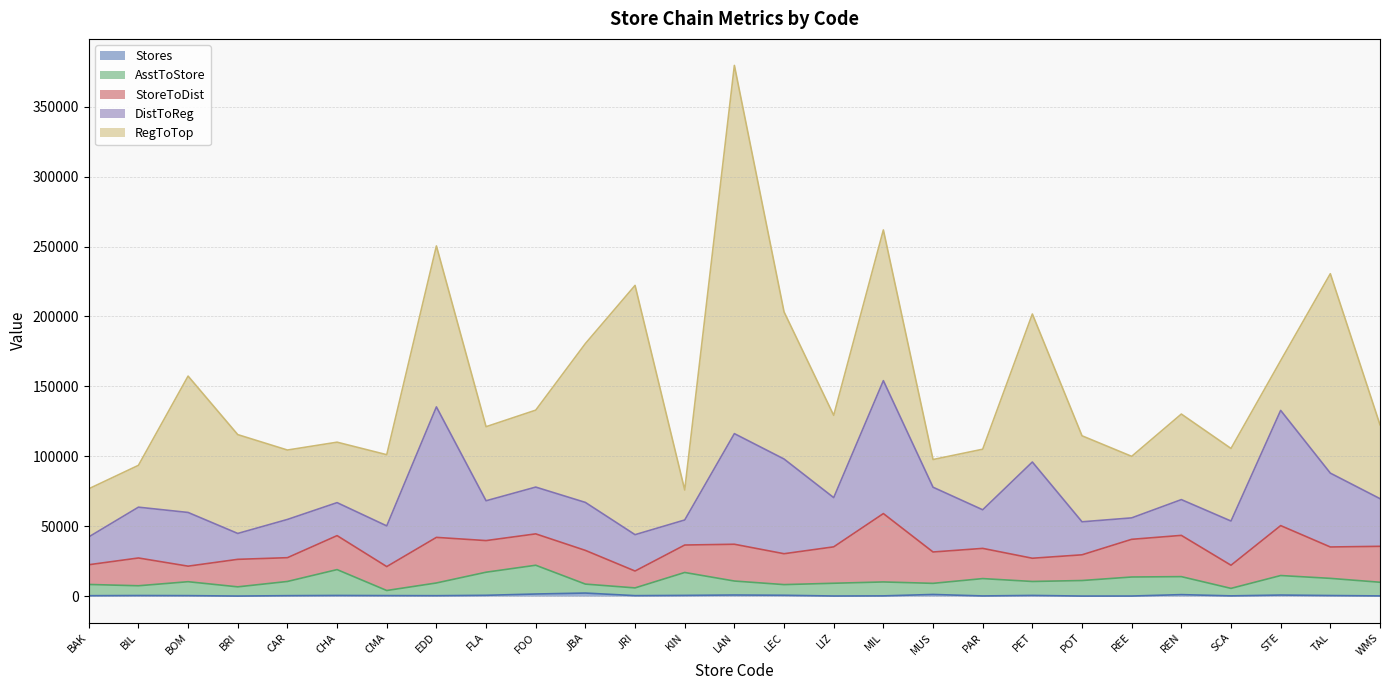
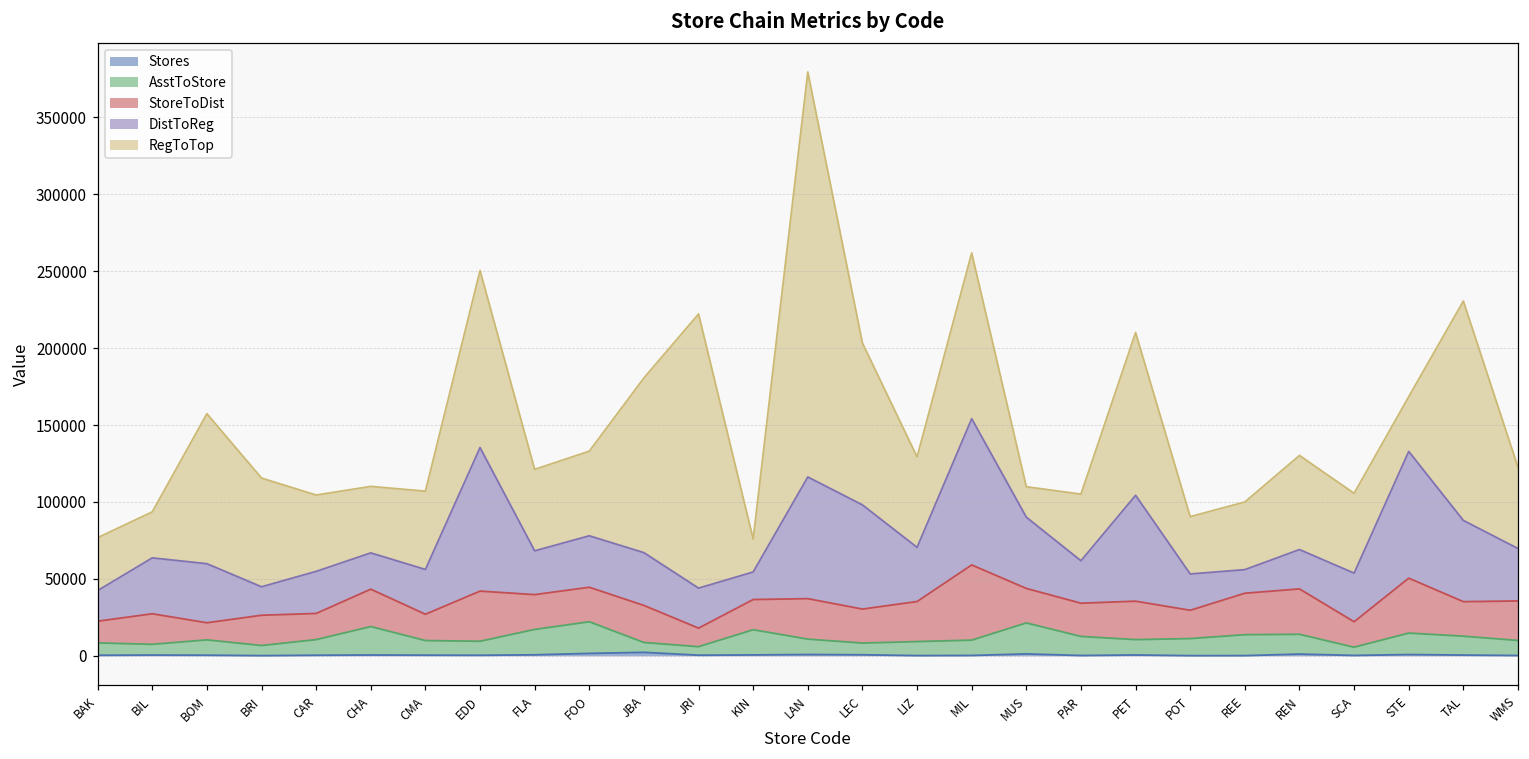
  {
    "AsstToStore": {
      "BAK": 8000,
      "BIL": 7000,
      "BOM": 10000,
      "BRI": 7000,
      "CAR": 10000,
      "CHA": 18000,
-     "CMA": 4000,
+     "CMA": 10000,
      "EDD": 9000,
      "FLA": 17000,
      "FOO": 21000,
      "JBA": 6000,
      "JRI": 6000,
      "KIN": 16000,
      "LAN": 10000,
      "LEC": 8000,
      "LIZ": 9000,
      "MIL": 10000,
-     "MUS": 8000,
+     "MUS": 20000,
      "PAR": 12000,
      "PET": 10000,
      "POT": 11000,
      "REE": 14000,
      "REN": 13000,
      "SCA": 5000,
      "STE": 14000,
      "TAL": 12000,
      "WMS": 10000
    },
    "StoreToDist": {
      "BAK": 14000,
      "BIL": 20000,
      "BOM": 11000,
      "BRI": 20000,
      "CAR": 17000,
      "CHA": 24000,
      "CMA": 17000,
      "EDD": 33000,
      "FLA": 23000,
      "FOO": 22000,
      "JBA": 24000,
      "JRI": 12000,
      "KIN": 20000,
      "LAN": 26000,
      "LEC": 22000,
      "LIZ": 26000,
      "MIL": 49000,
      "MUS": 22000,
      "PAR": 22000,
-     "PET": 17000,
+     "PET": 25000,
      "POT": 18000,
      "REE": 27000,
      "REN": 30000,
      "SCA": 17000,
      "STE": 36000,
      "TAL": 22000,
      "WMS": 26000
    },
    "RegToTop": {
      "BAK": 34000,
      "BIL": 30000,
      "BOM": 98000,
      "BRI": 71000,
      "CAR": 50000,
      "CHA": 43000,
      "CMA": 51000,
      "EDD": 115000,
      "FLA": 53000,
      "FOO": 55000,
      "JBA": 114000,
      "JRI": 178000,
      "KIN": 21000,
      "LAN": 263000,
      "LEC": 105000,
      "LIZ": 59000,
      "MIL": 108000,
      "MUS": 20000,
      "PAR": 43000,
      "PET": 106000,
-     "POT": 62000,
+     "POT": 37000,
      "REE": 44000,
      "REN": 61000,
      "SCA": 52000,
      "STE": 36000,
      "TAL": 143000,
      "WMS": 53000
    }
  }
